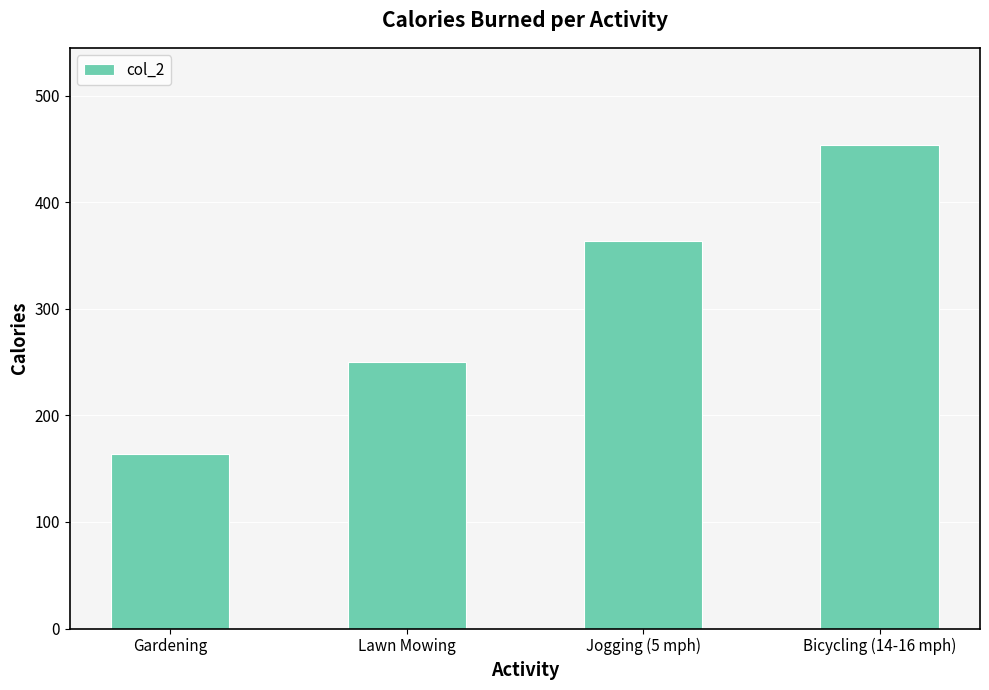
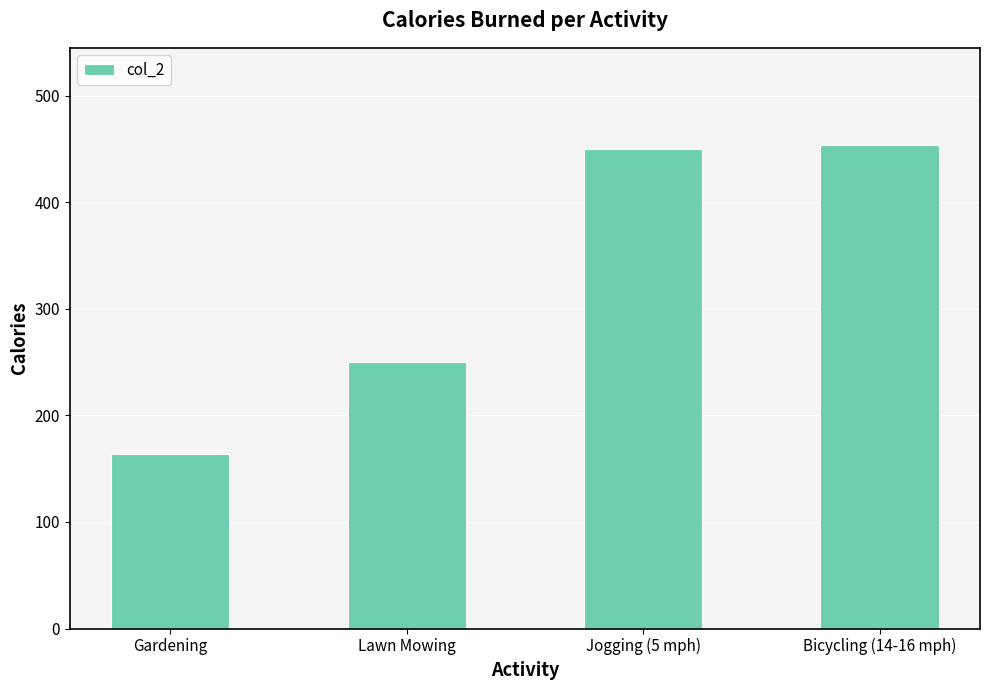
  {
    "Gardening": 164,
    "Lawn Mowing": 250,
-   "Jogging (5 mph)": 364,
+   "Jogging (5 mph)": 450,
    "Bicycling (14-16 mph)": 454
  }
